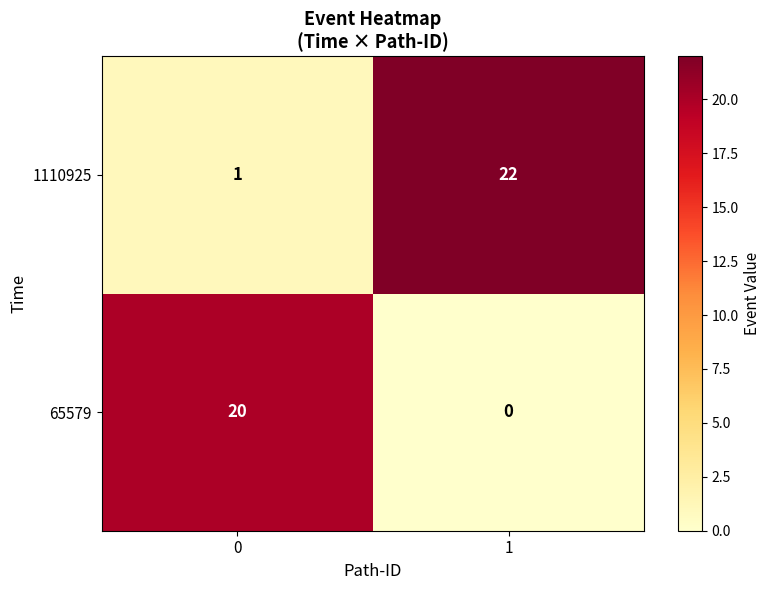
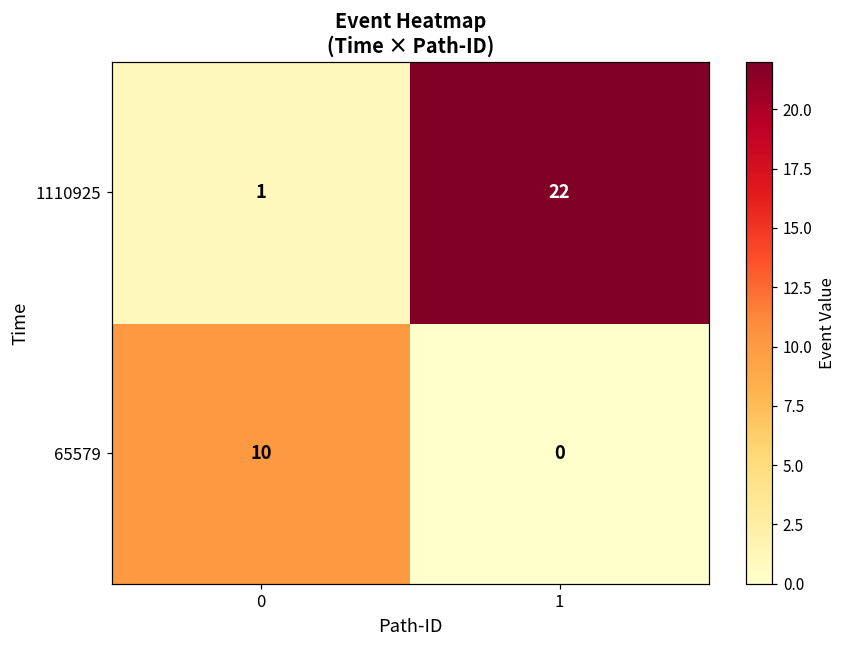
  {
    "1110925": {
      "0": 1,
      "1": 22
    },
    "65579": {
-     "0": 20,
+     "0": 10,
      "1": 0
    }
  }
